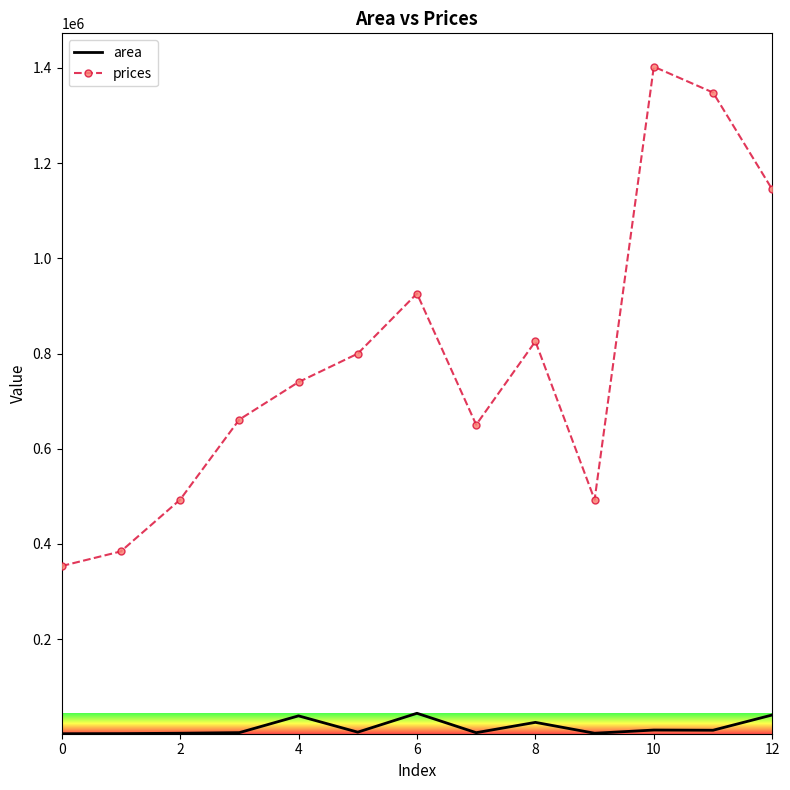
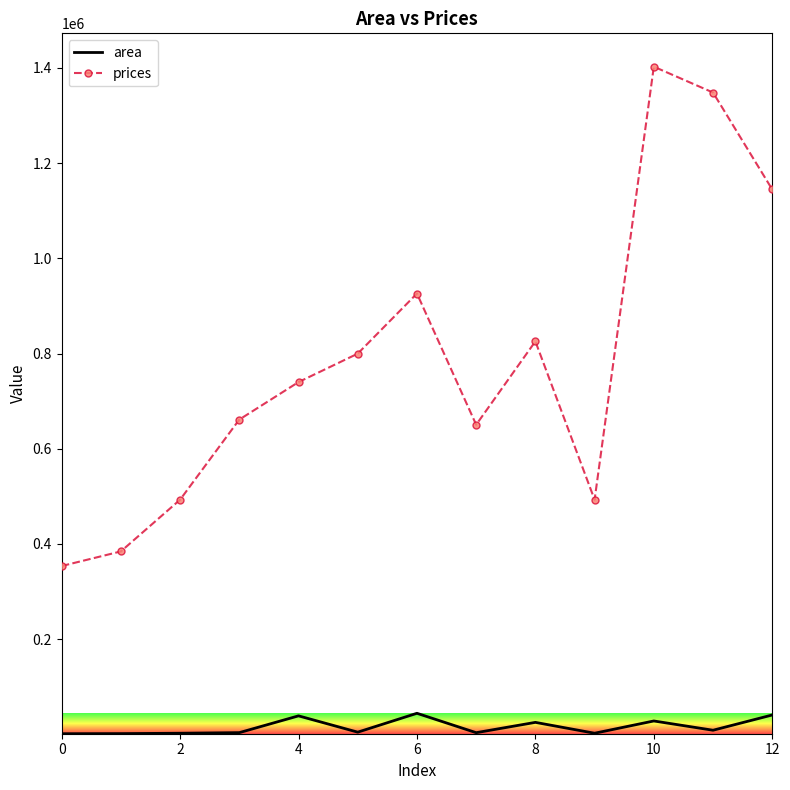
  {
    "area": {
      "0": 0,
      "2": 0,
      "4": 40000,
      "6": 40000,
      "8": 30000,
-     "10": 10000,
+     "10": 30000,
      "12": 40000
    },
    "prices": {
      "0": 350000,
      "2": 490000,
      "4": 740000,
      "6": 930000,
      "8": 830000,
      "10": 1400000,
      "12": 1140000
    }
  }
